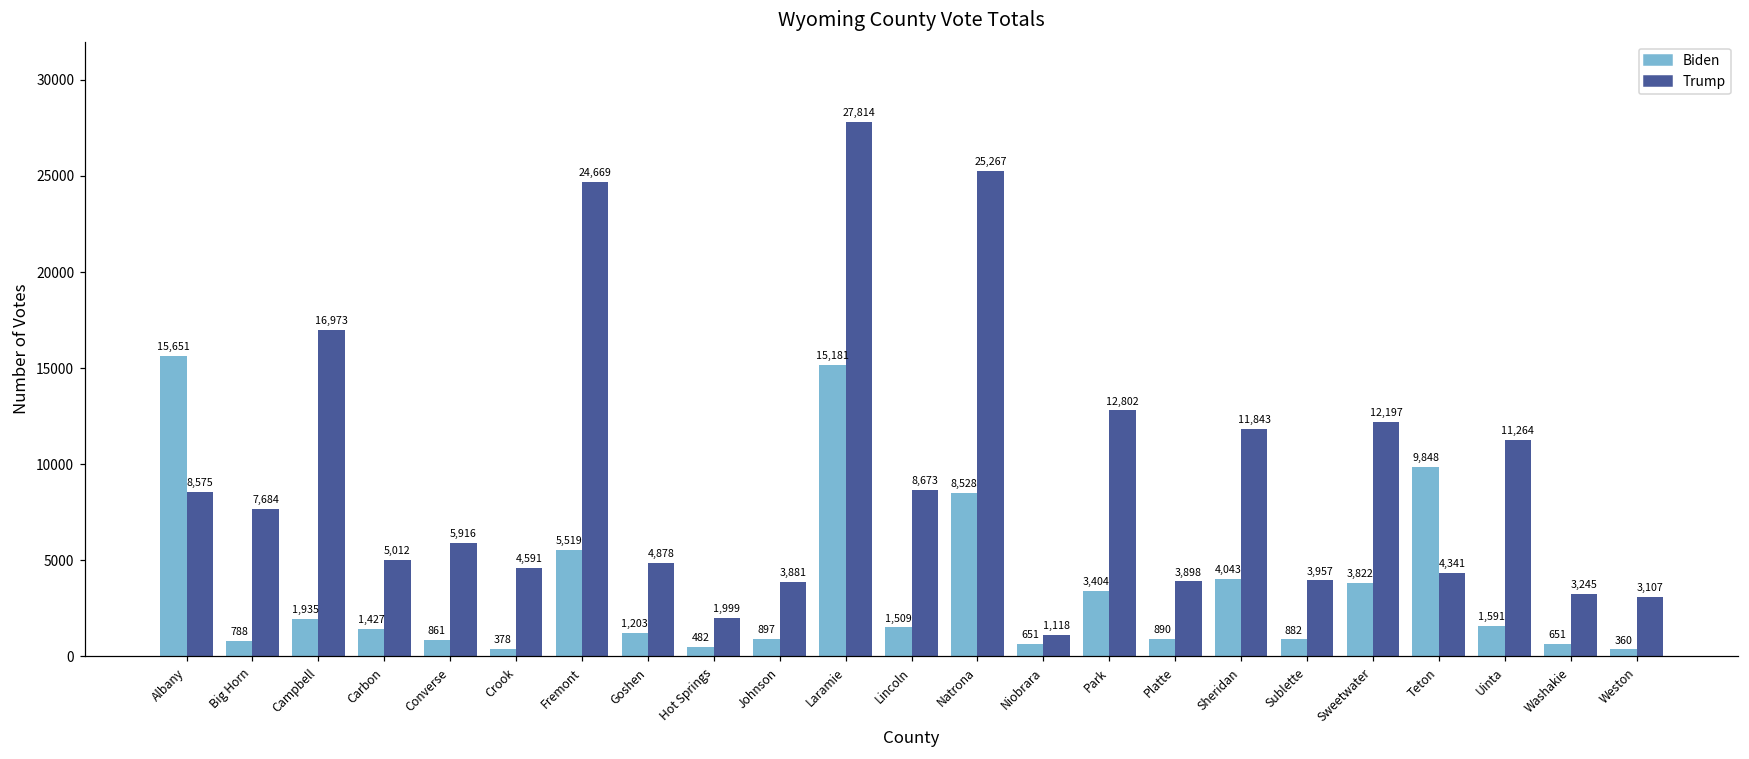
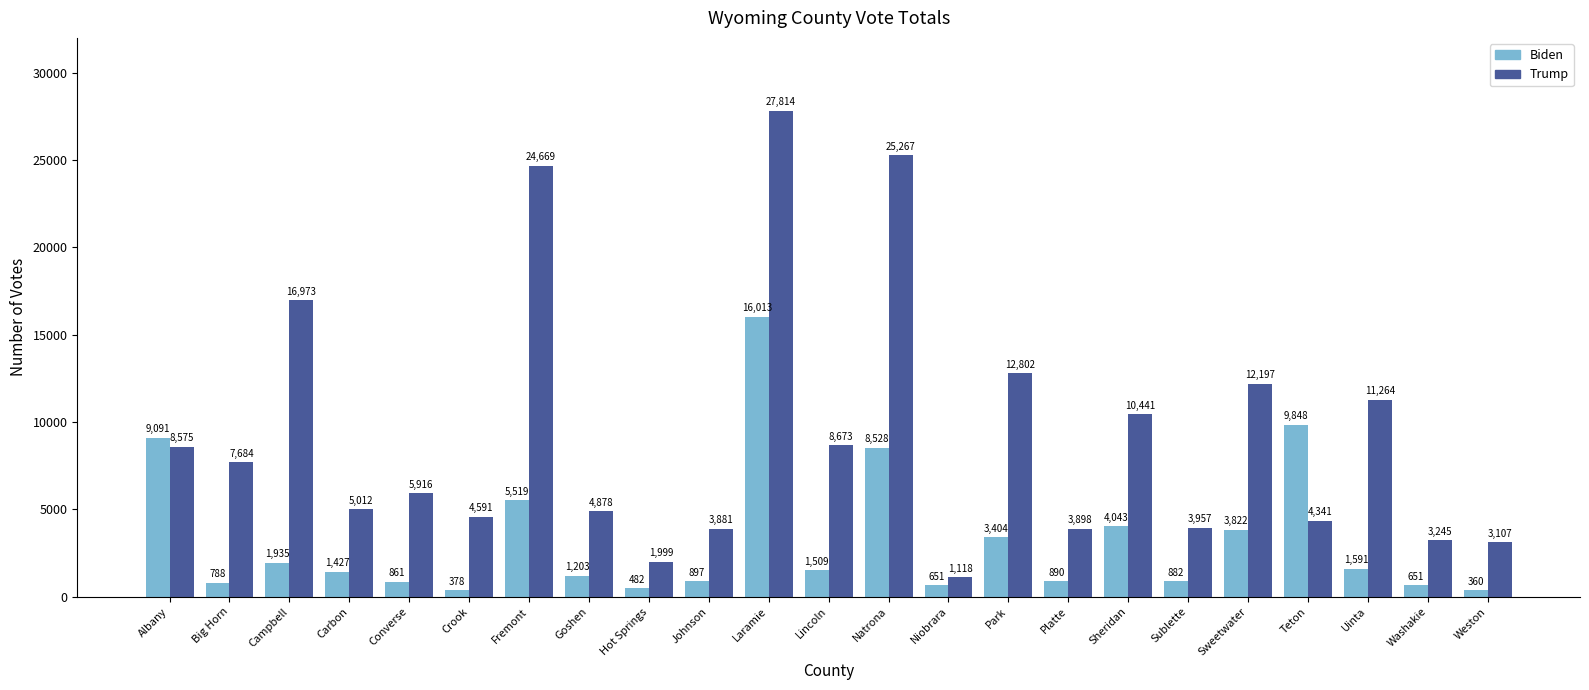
  {
    "Biden": {
-     "Albany": "15,651",
+     "Albany": "9,091",
      "Big Horn": "788",
      "Campbell": "1,935",
      "Carbon": "1,427",
      "Converse": "861",
      "Crook": "378",
      "Fremont": "5,519",
      "Goshen": "1,203",
      "Hot Springs": "482",
      "Johnson": "897",
-     "Laramie": "15,181",
+     "Laramie": "16,013",
      "Lincoln": "1,509",
      "Natrona": "8,528",
      "Niobrara": "651",
      "Park": "3,404",
      "Platte": "890",
      "Sheridan": "4,043",
      "Sublette": "882",
      "Sweetwater": "3,822",
      "Teton": "9,848",
      "Uinta": "1,591",
      "Washakie": "651",
      "Weston": "360"
    },
    "Trump": {
      "Albany": "8,575",
      "Big Horn": "7,684",
      "Campbell": "16,973",
      "Carbon": "5,012",
      "Converse": "5,916",
      "Crook": "4,591",
      "Fremont": "24,669",
      "Goshen": "4,878",
      "Hot Springs": "1,999",
      "Johnson": "3,881",
      "Laramie": "27,814",
      "Lincoln": "8,673",
      "Natrona": "25,267",
      "Niobrara": "1,118",
      "Park": "12,802",
      "Platte": "3,898",
-     "Sheridan": "11,843",
+     "Sheridan": "10,441",
      "Sublette": "3,957",
      "Sweetwater": "12,197",
      "Teton": "4,341",
      "Uinta": "11,264",
      "Washakie": "3,245",
      "Weston": "3,107"
    }
  }
